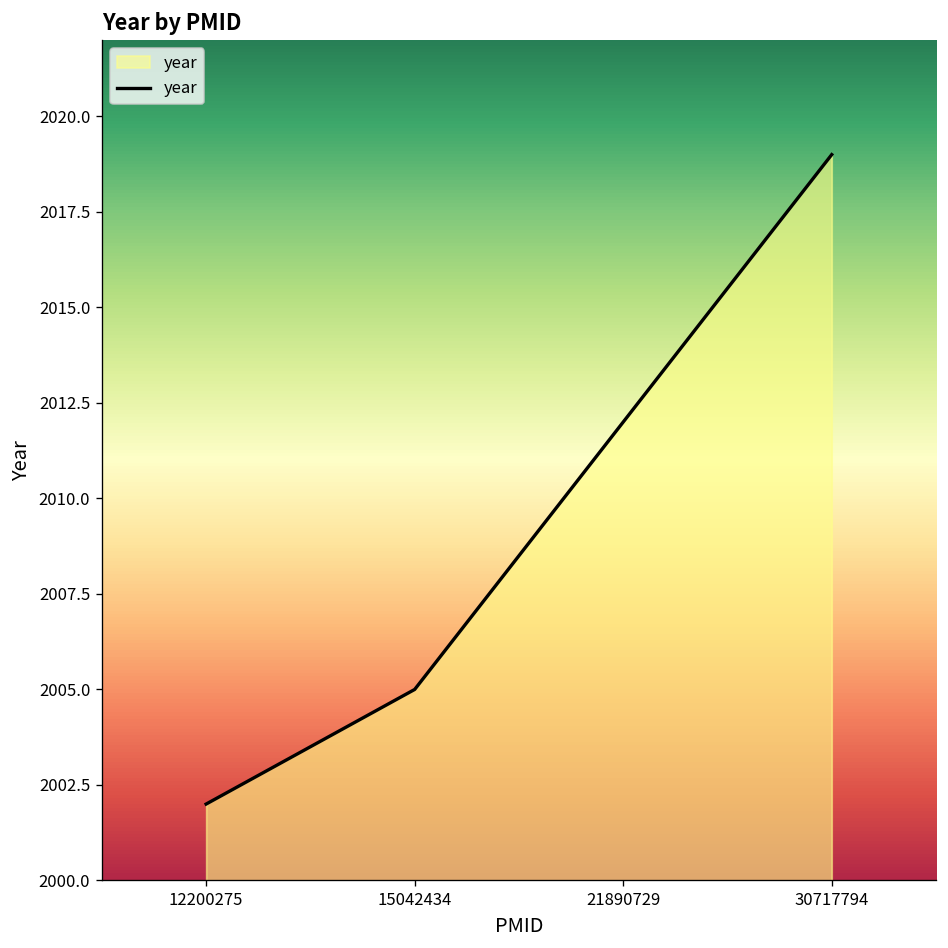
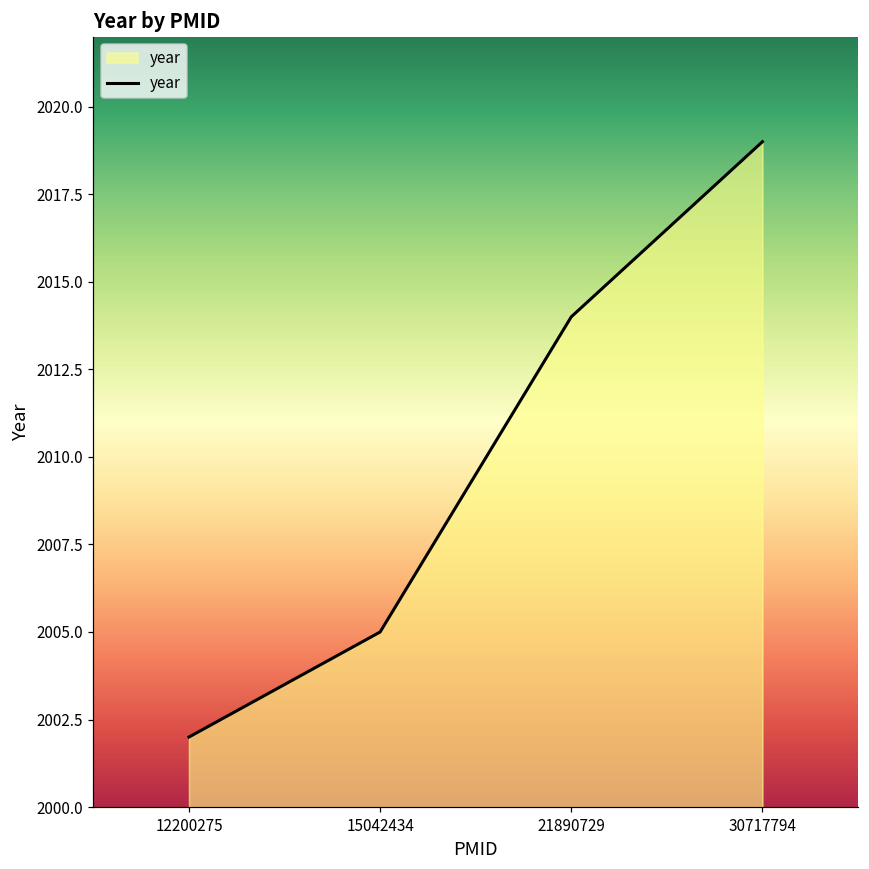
  {
    "12200275": 2002,
    "15042434": 2005,
-   "21890729": 2012,
+   "21890729": 2014,
    "30717794": 2019
  }
